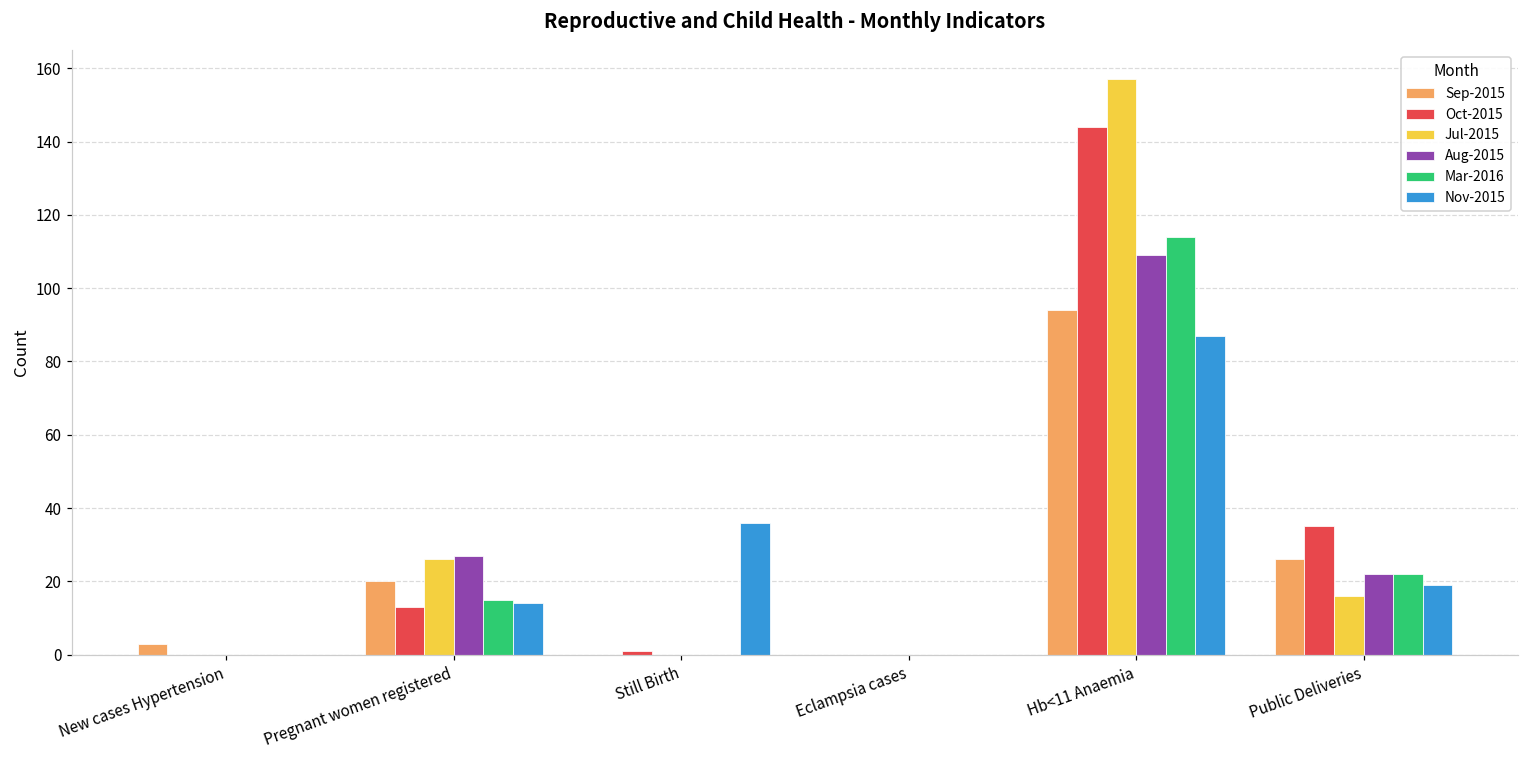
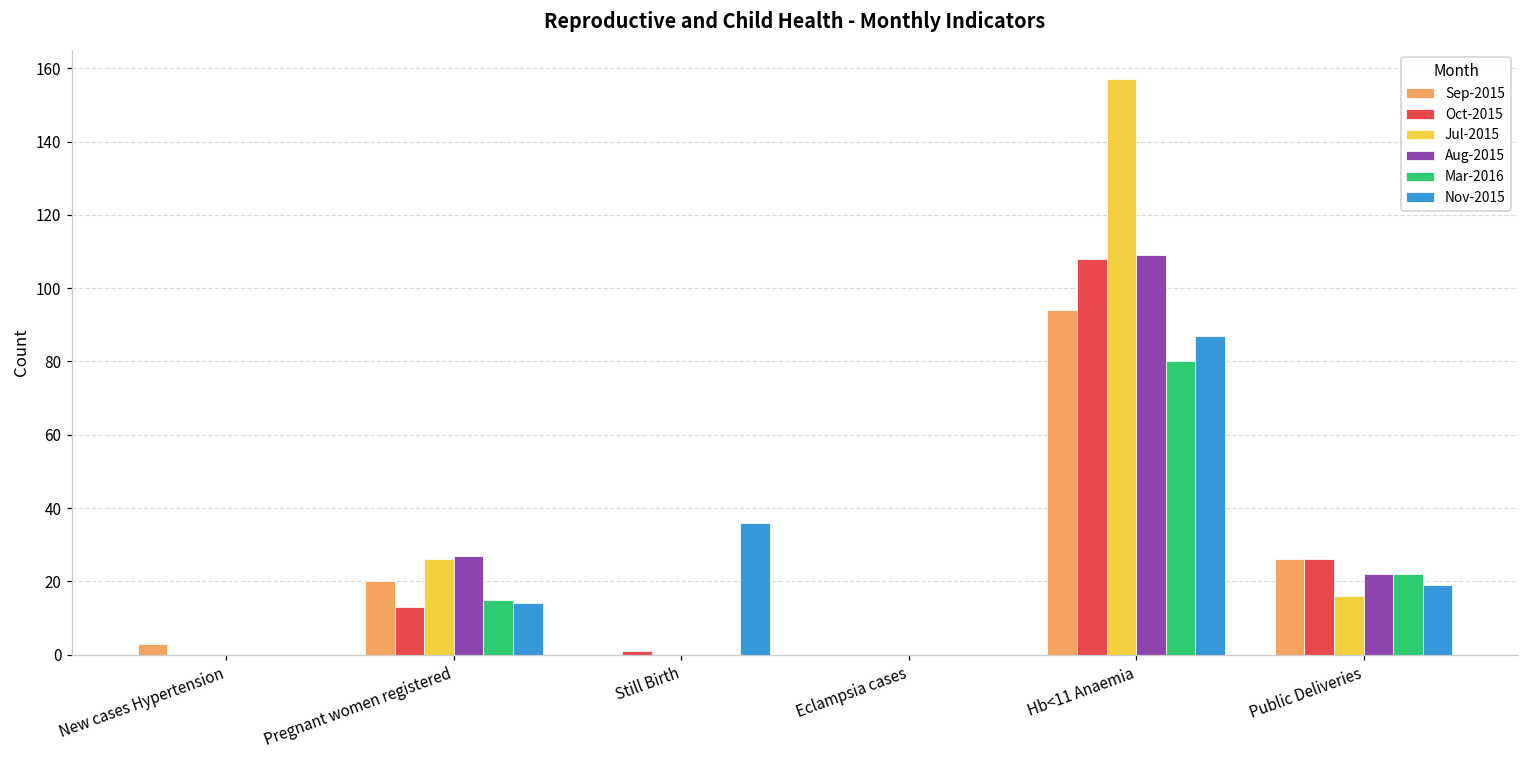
  {
    "Oct-2015": {
      "New cases Hypertension": 0,
      "Pregnant women registered": 13,
      "Still Birth": 1,
      "Eclampsia cases": 0,
-     "Hb<11 Anaemia": 144,
-     "Public Deliveries": 35
+     "Hb<11 Anaemia": 108,
+     "Public Deliveries": 26
    },
    "Aug-2015": {
      "New cases Hypertension": 0,
      "Pregnant women registered": 27,
      "Still Birth": 0,
      "Eclampsia cases": 0,
      "Hb<11 Anaemia": 109,
      "Public Deliveries": 22
    },
    "Mar-2016": {
      "New cases Hypertension": 0,
      "Pregnant women registered": 15,
      "Still Birth": 0,
      "Eclampsia cases": 0,
-     "Hb<11 Anaemia": 114,
+     "Hb<11 Anaemia": 80,
      "Public Deliveries": 22
    },
    "Nov-2015": {
      "New cases Hypertension": 0,
      "Pregnant women registered": 14,
      "Still Birth": 36,
      "Eclampsia cases": 0,
      "Hb<11 Anaemia": 87,
      "Public Deliveries": 19
    }
  }
